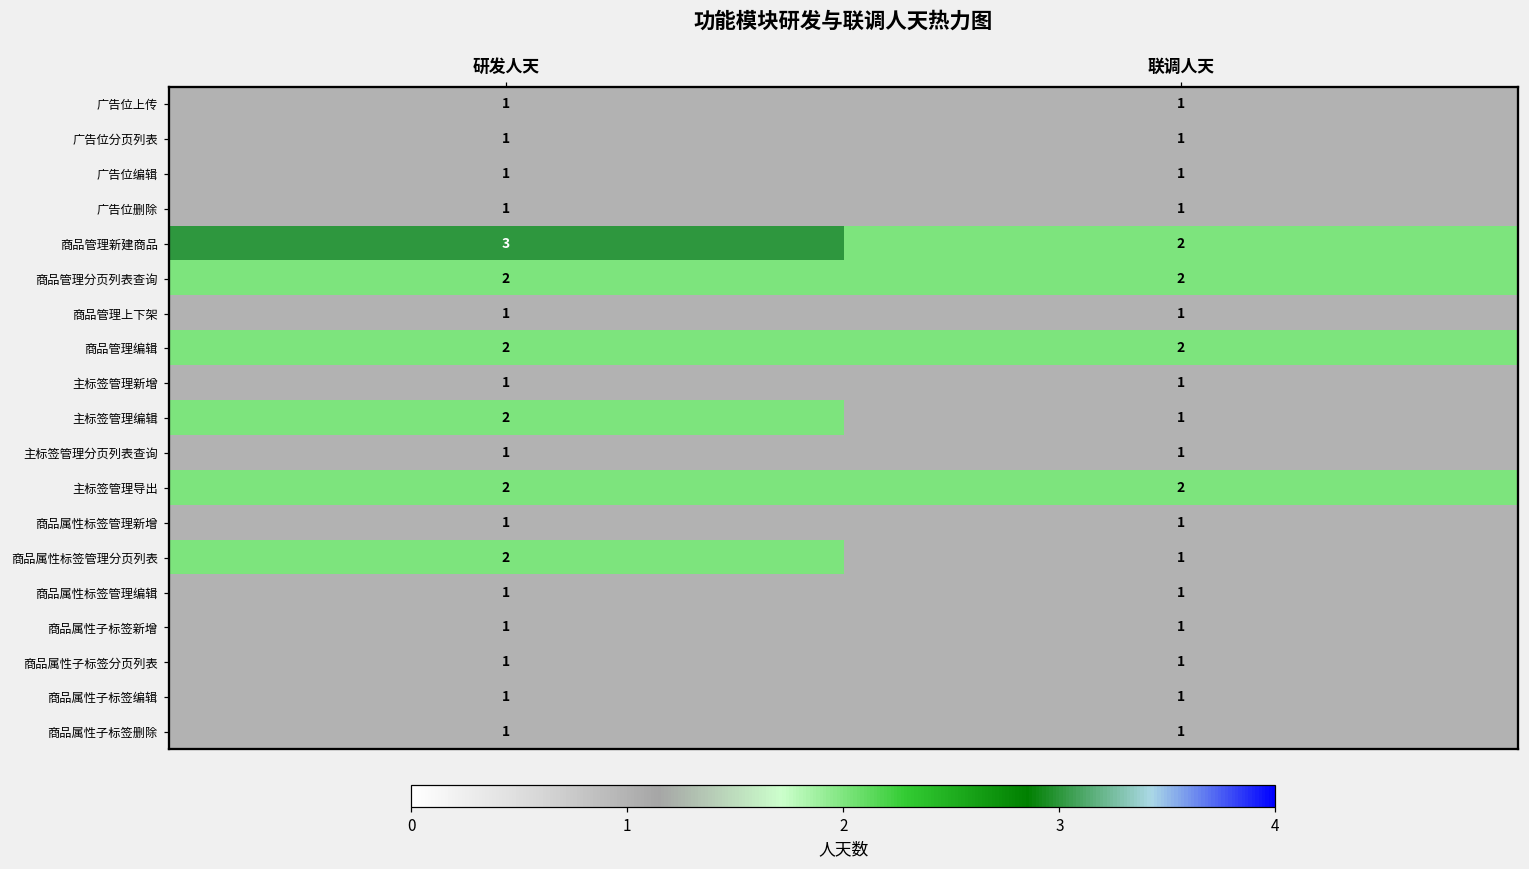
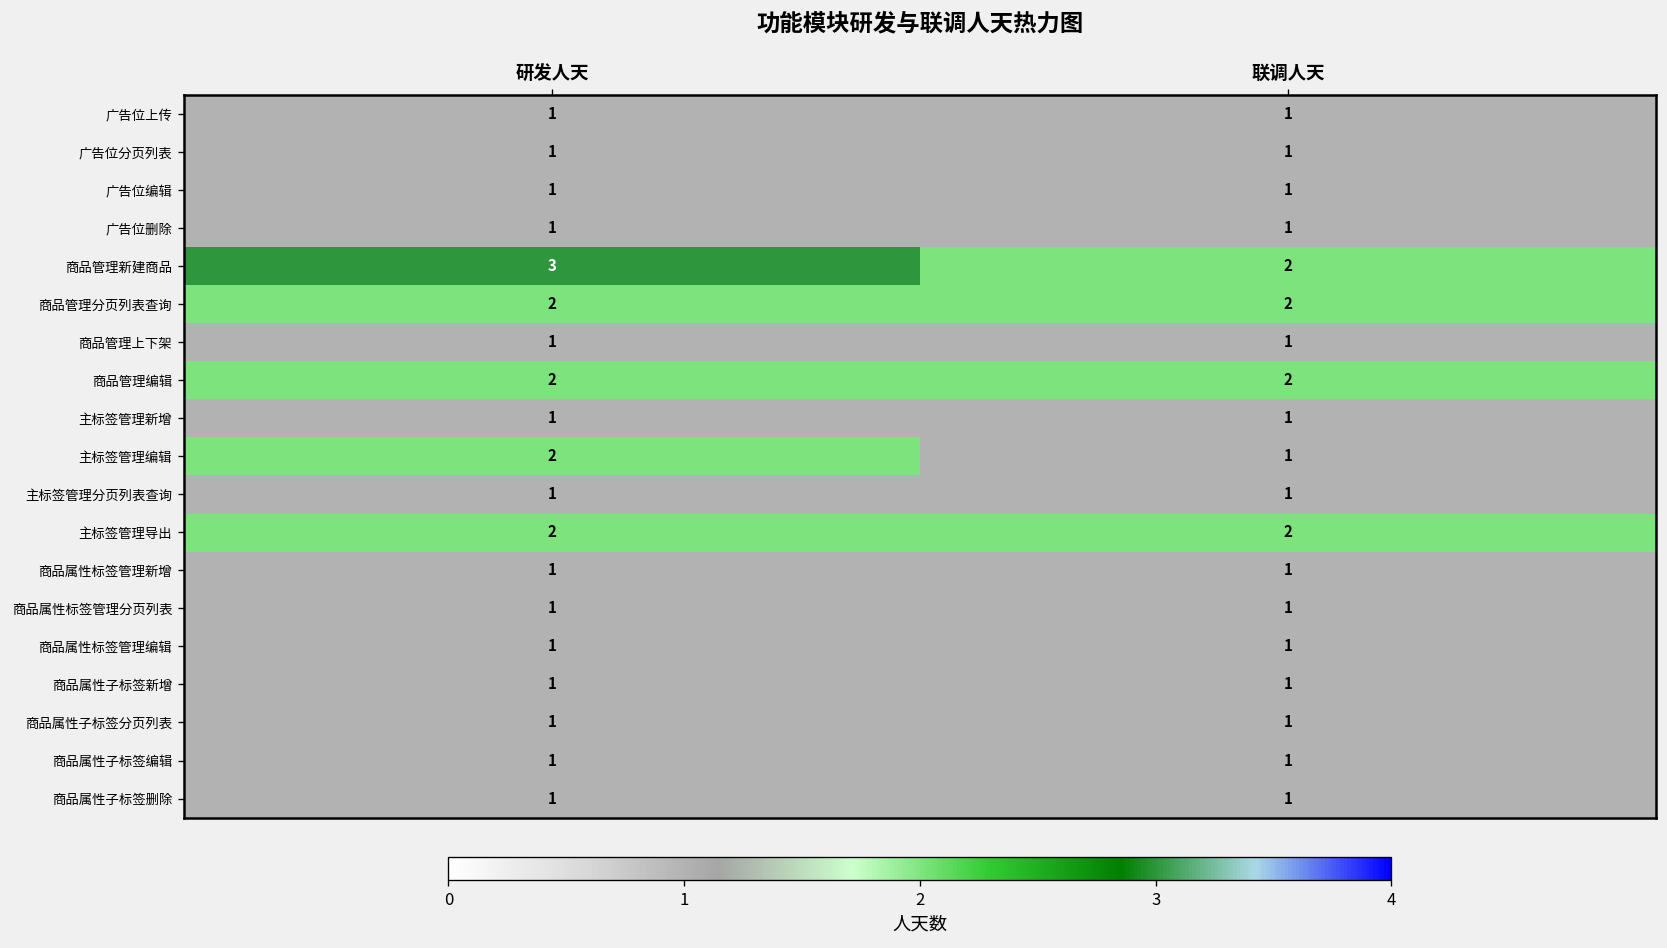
  {
    "广告位上传": {
      "研发人天": 1,
      "联调人天": 1
    },
    "广告位分页列表": {
      "研发人天": 1,
      "联调人天": 1
    },
    "广告位编辑": {
      "研发人天": 1,
      "联调人天": 1
    },
    "广告位删除": {
      "研发人天": 1,
      "联调人天": 1
    },
    "商品管理新建商品": {
      "研发人天": 3,
      "联调人天": 2
    },
    "商品管理分页列表查询": {
      "研发人天": 2,
      "联调人天": 2
    },
    "商品管理上下架": {
      "研发人天": 1,
      "联调人天": 1
    },
    "商品管理编辑": {
      "研发人天": 2,
      "联调人天": 2
    },
    "主标签管理新增": {
      "研发人天": 1,
      "联调人天": 1
    },
    "主标签管理编辑": {
      "研发人天": 2,
      "联调人天": 1
    },
    "主标签管理分页列表查询": {
      "研发人天": 1,
      "联调人天": 1
    },
    "主标签管理导出": {
      "研发人天": 2,
      "联调人天": 2
    },
    "商品属性标签管理新增": {
      "研发人天": 1,
      "联调人天": 1
    },
    "商品属性标签管理分页列表": {
-     "研发人天": 2,
+     "研发人天": 1,
      "联调人天": 1
    },
    "商品属性标签管理编辑": {
      "研发人天": 1,
      "联调人天": 1
    },
    "商品属性子标签新增": {
      "研发人天": 1,
      "联调人天": 1
    },
    "商品属性子标签分页列表": {
      "研发人天": 1,
      "联调人天": 1
    },
    "商品属性子标签编辑": {
      "研发人天": 1,
      "联调人天": 1
    },
    "商品属性子标签删除": {
      "研发人天": 1,
      "联调人天": 1
    }
  }
